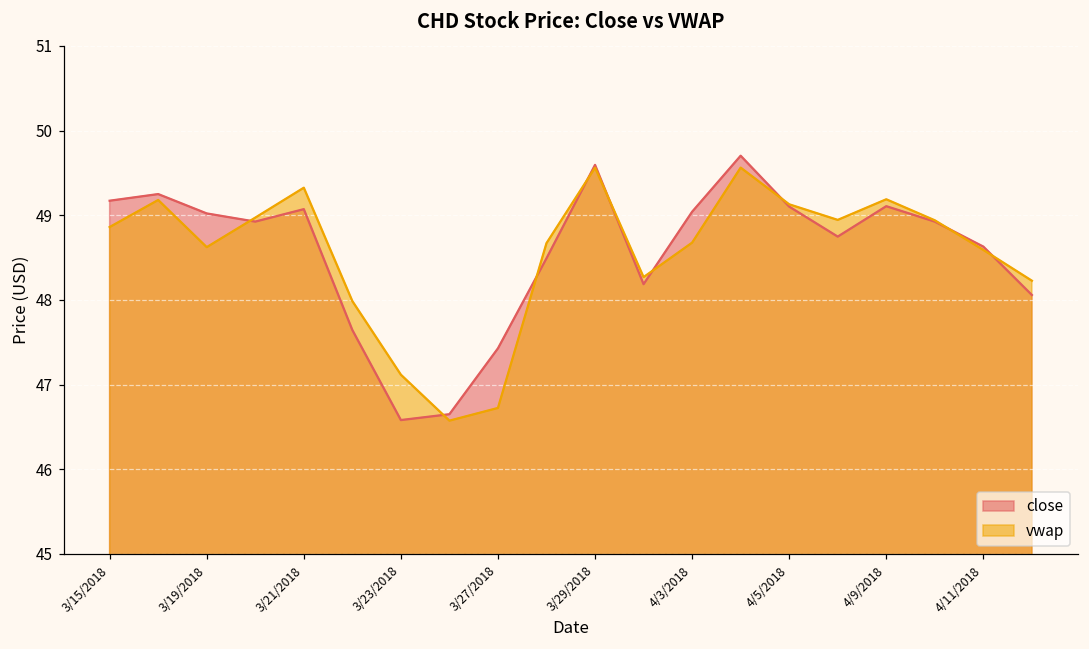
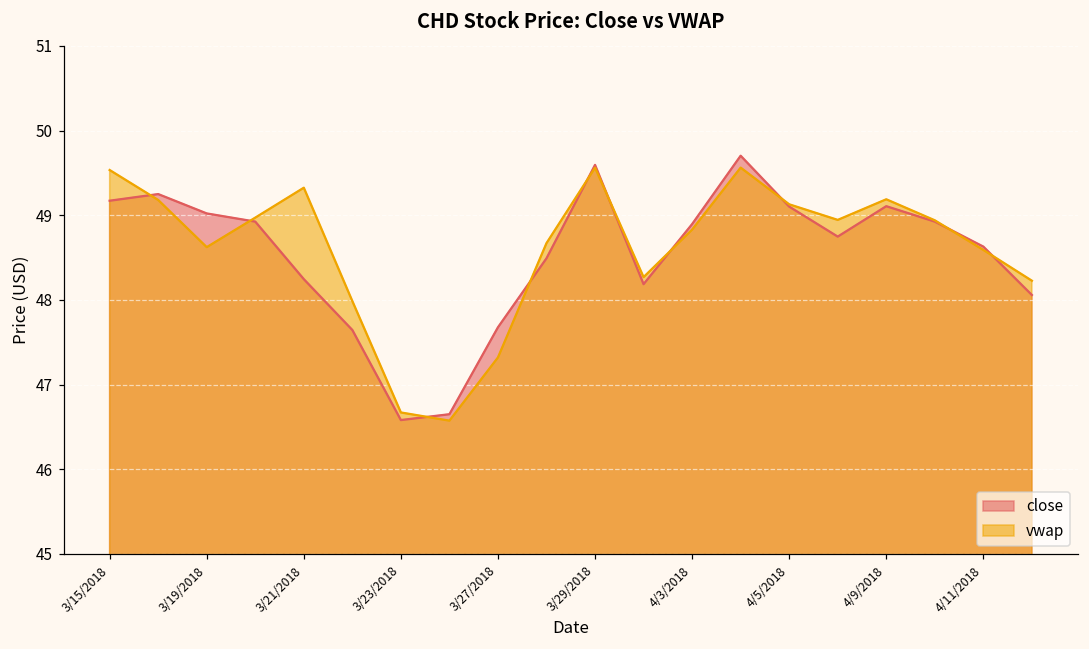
  {
    "close": {
      "3/15/2018": 49.2,
      "3/19/2018": 49.0,
-     "3/21/2018": 49.1,
+     "3/21/2018": 48.2,
      "3/23/2018": 46.6,
-     "3/27/2018": 47.4,
+     "3/27/2018": 47.7,
      "3/29/2018": 49.6,
-     "4/3/2018": 49.0,
+     "4/3/2018": 48.9,
      "4/9/2018": 49.1,
      "4/11/2018": 48.6
    },
    "vwap": {
-     "3/15/2018": 48.9,
+     "3/15/2018": 49.5,
      "3/19/2018": 48.6,
      "3/21/2018": 49.3,
-     "3/23/2018": 47.1,
-     "3/27/2018": 46.7,
+     "3/23/2018": 46.7,
+     "3/27/2018": 47.3,
      "3/29/2018": 49.6,
-     "4/3/2018": 48.7,
+     "4/3/2018": 48.8,
      "4/9/2018": 49.2,
      "4/11/2018": 48.6
    }
  }
